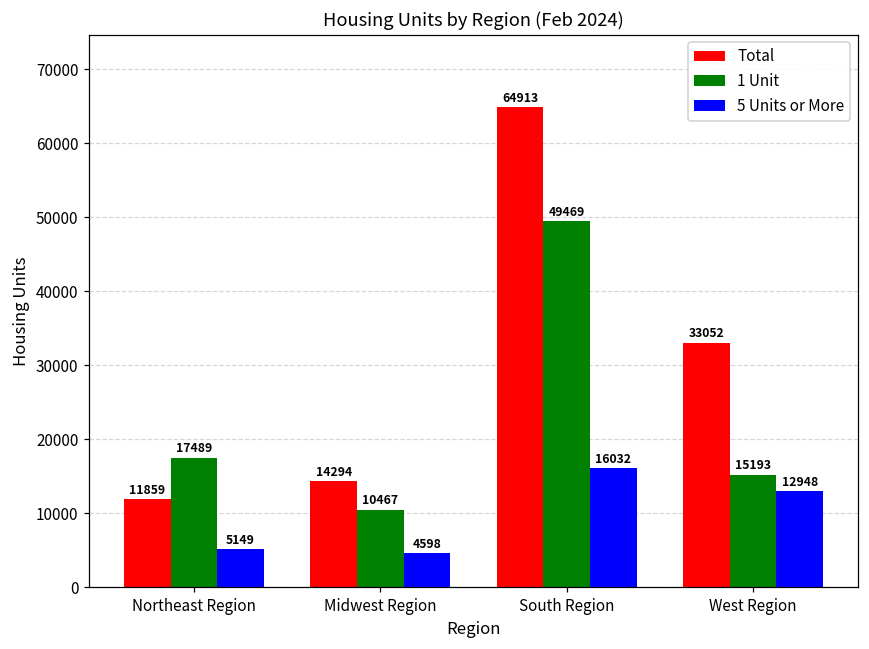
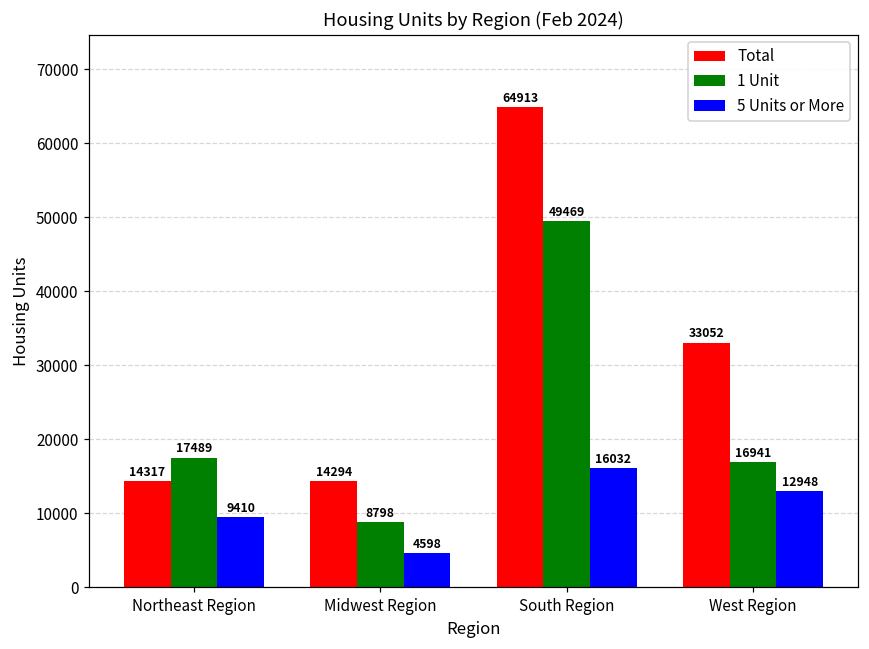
  {
    "Total": {
-     "Northeast Region": 11859,
+     "Northeast Region": 14317,
      "Midwest Region": 14294,
      "South Region": 64913,
      "West Region": 33052
    },
    "1 Unit": {
      "Northeast Region": 17489,
-     "Midwest Region": 10467,
+     "Midwest Region": 8798,
      "South Region": 49469,
-     "West Region": 15193
+     "West Region": 16941
    },
    "5 Units or More": {
-     "Northeast Region": 5149,
+     "Northeast Region": 9410,
      "Midwest Region": 4598,
      "South Region": 16032,
      "West Region": 12948
    }
  }
